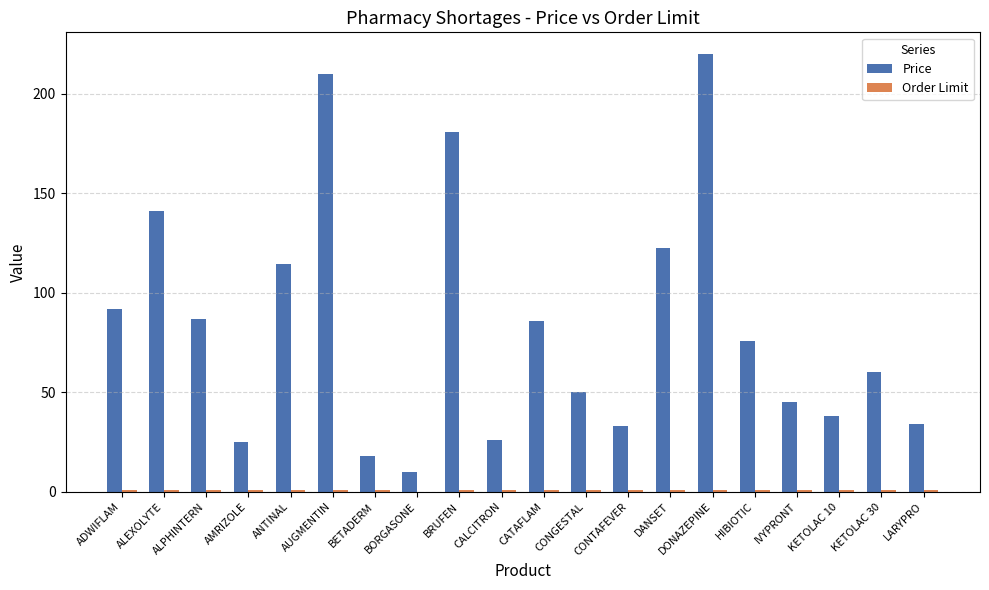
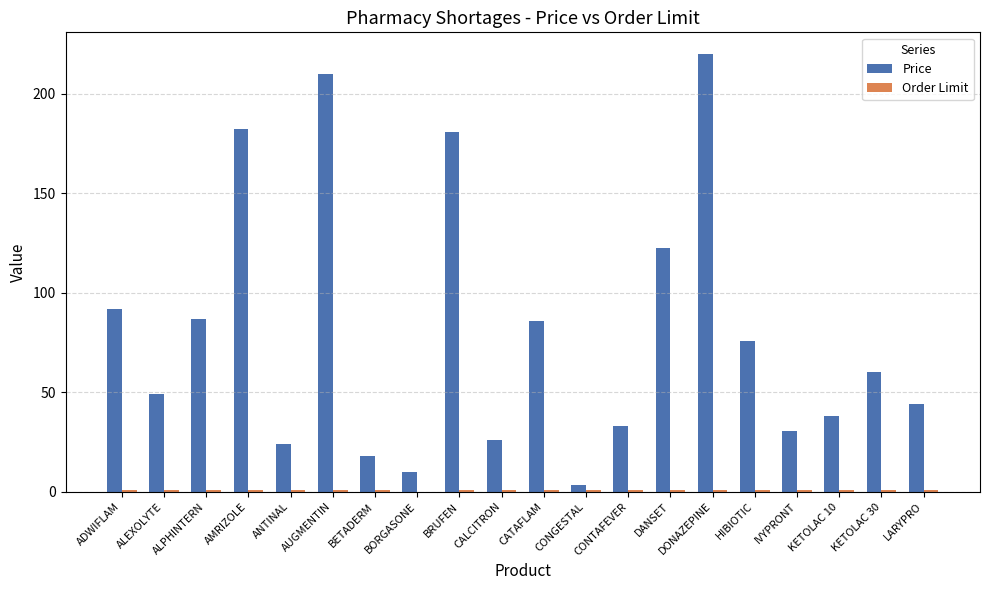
  {
    "Price": {
      "ADWIFLAM": 92,
-     "ALEXOLYTE": 141,
+     "ALEXOLYTE": 49,
      "ALPHINTERN": 87,
-     "AMRIZOLE": 25,
-     "ANTINAL": 114,
+     "AMRIZOLE": 182,
+     "ANTINAL": 24,
      "AUGMENTIN": 210,
      "BETADERM": 18,
      "BORGASONE": 10,
      "BRUFEN": 181,
      "CALCITRON": 26,
      "CATAFLAM": 86,
-     "CONGESTAL": 50,
+     "CONGESTAL": 3,
      "CONTAFEVER": 33,
      "DANSET": 123,
      "DONAZEPINE": 220,
      "HIBIOTIC": 76,
-     "IVYPRONT": 45,
+     "IVYPRONT": 31,
      "KETOLAC 10": 38,
      "KETOLAC 30": 60,
-     "LARYPRO": 34
+     "LARYPRO": 44
    },
    "Order Limit": {
      "BORGASONE": 0
    }
  }
